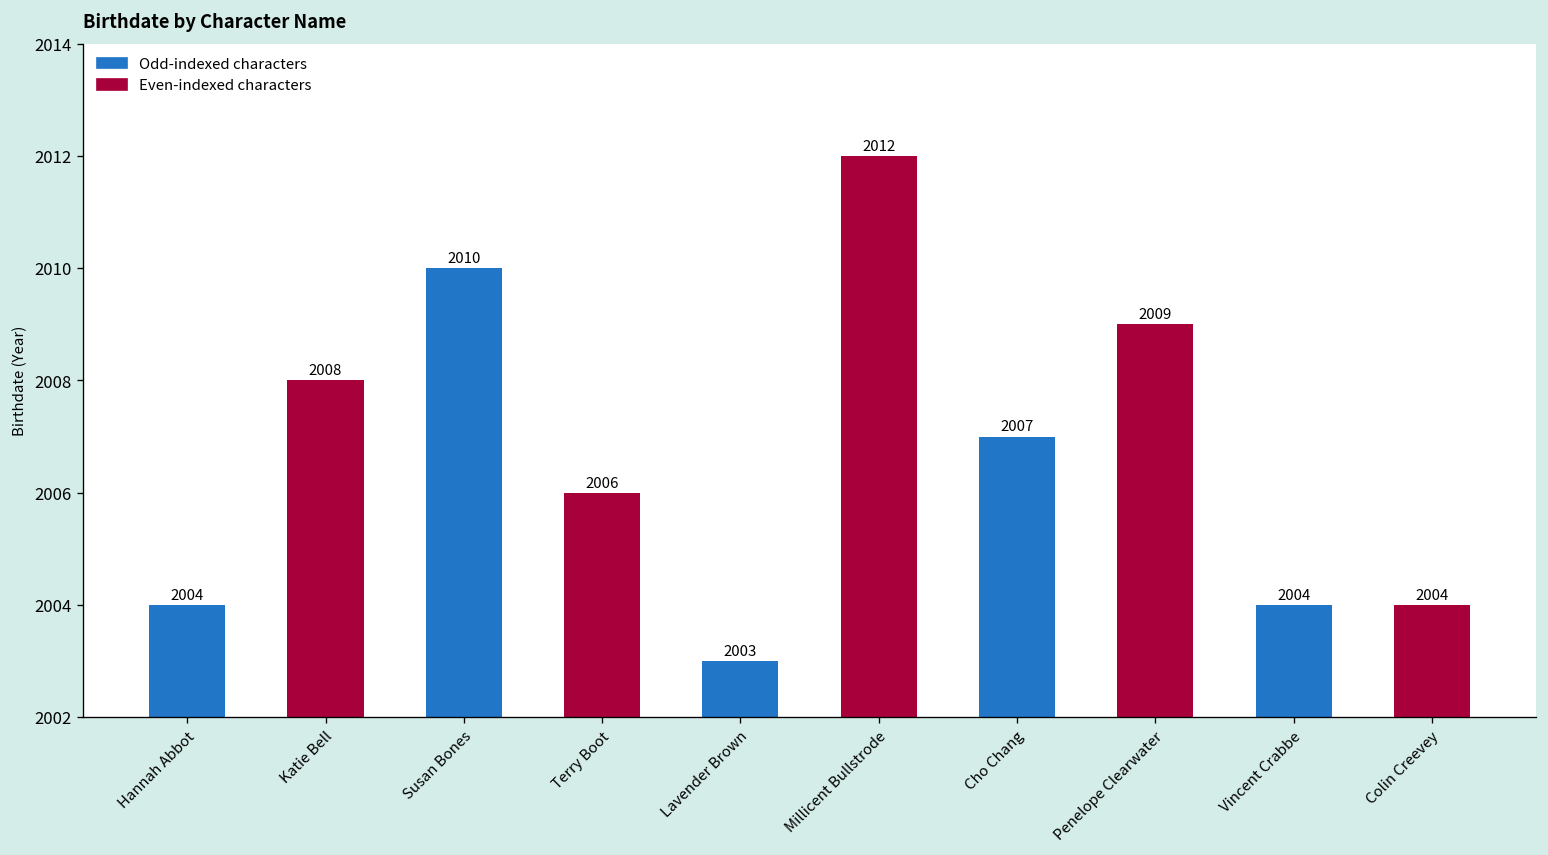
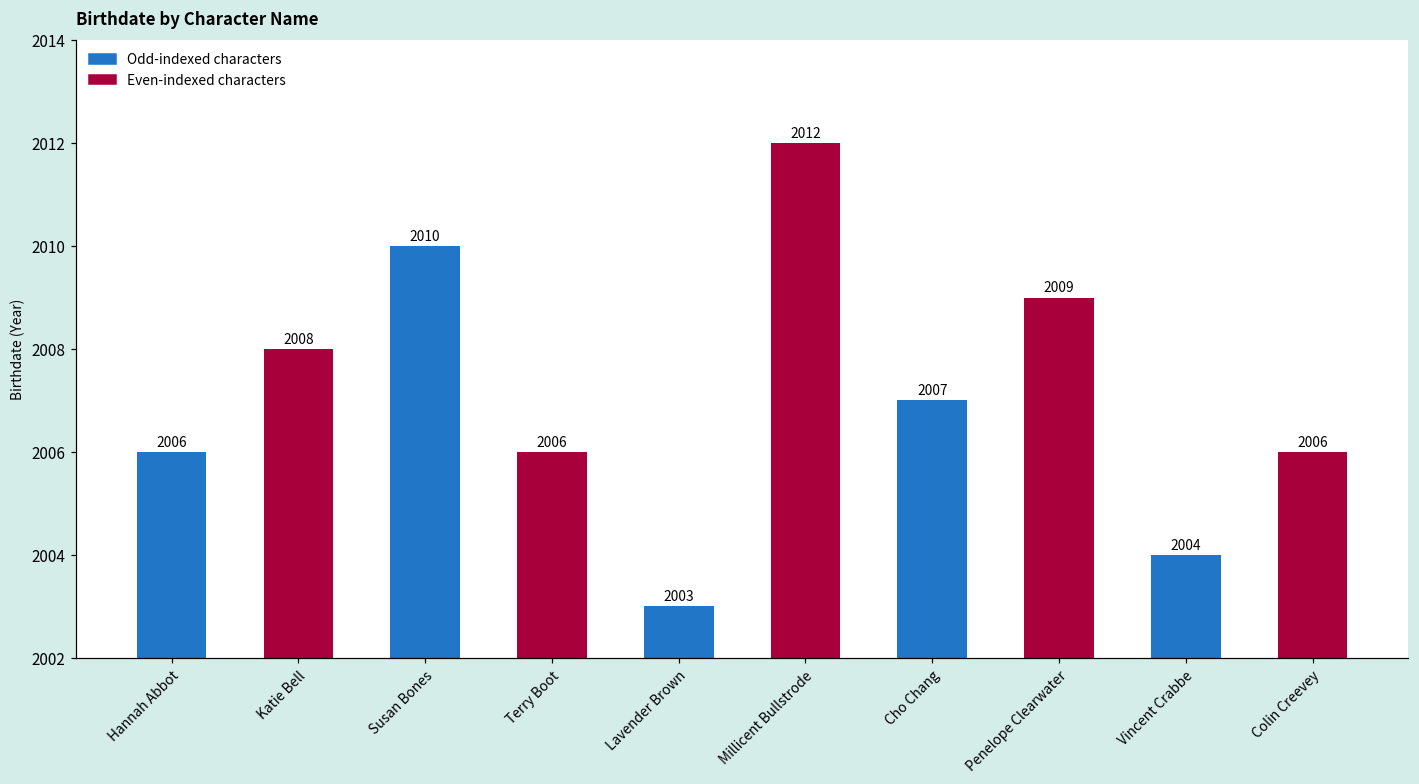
  {
-   "Hannah Abbot": 2004,
+   "Hannah Abbot": 2006,
    "Katie Bell": 2008,
    "Susan Bones": 2010,
    "Terry Boot": 2006,
    "Lavender Brown": 2003,
    "Millicent Bullstrode": 2012,
    "Cho Chang": 2007,
    "Penelope Clearwater": 2009,
    "Vincent Crabbe": 2004,
-   "Colin Creevey": 2004
+   "Colin Creevey": 2006
  }
